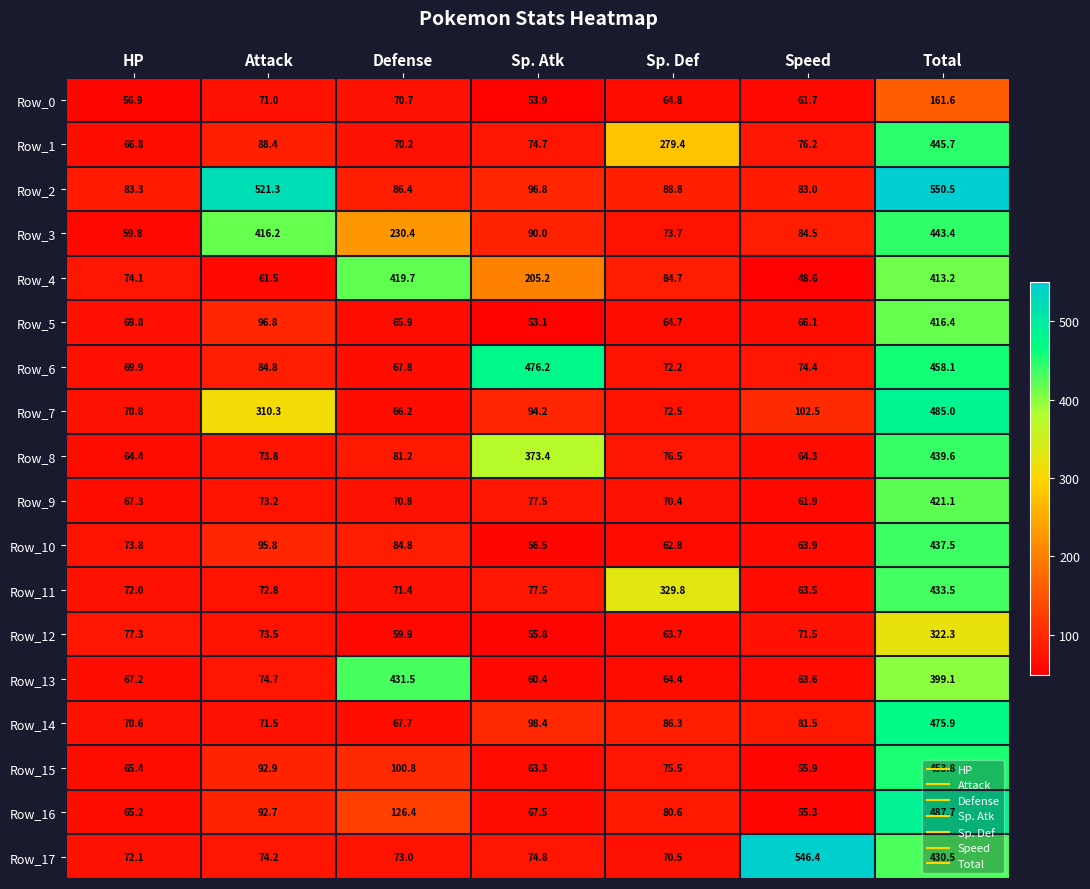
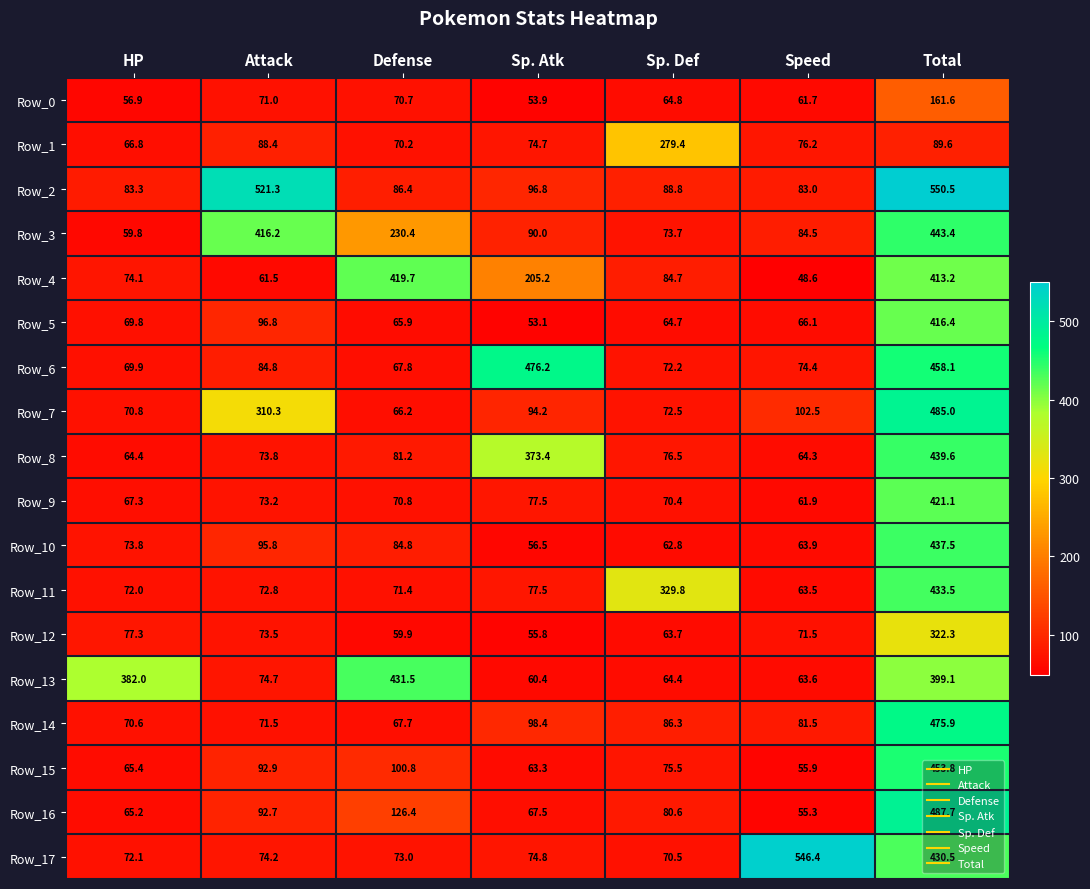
  {
    "Row_0": {
      "HP": 56.9,
      "Attack": 71.0,
      "Defense": 70.7,
      "Sp. Atk": 53.9,
      "Sp. Def": 64.8,
      "Speed": 61.7,
      "Total": 161.6
    },
    "Row_1": {
      "HP": 66.8,
      "Attack": 88.4,
      "Defense": 70.2,
      "Sp. Atk": 74.7,
      "Sp. Def": 279.4,
      "Speed": 76.2,
-     "Total": 445.7
+     "Total": 89.6
    },
    "Row_2": {
      "HP": 83.3,
      "Attack": 521.3,
      "Defense": 86.4,
      "Sp. Atk": 96.8,
      "Sp. Def": 88.8,
      "Speed": 83.0,
      "Total": 550.5
    },
    "Row_3": {
      "HP": 59.8,
      "Attack": 416.2,
      "Defense": 230.4,
      "Sp. Atk": 90.0,
      "Sp. Def": 73.7,
      "Speed": 84.5,
      "Total": 443.4
    },
    "Row_4": {
      "HP": 74.1,
      "Attack": 61.5,
      "Defense": 419.7,
      "Sp. Atk": 205.2,
      "Sp. Def": 84.7,
      "Speed": 48.6,
      "Total": 413.2
    },
    "Row_5": {
      "HP": 69.8,
      "Attack": 96.8,
      "Defense": 65.9,
      "Sp. Atk": 53.1,
      "Sp. Def": 64.7,
      "Speed": 66.1,
      "Total": 416.4
    },
    "Row_6": {
      "HP": 69.9,
      "Attack": 84.8,
      "Defense": 67.8,
      "Sp. Atk": 476.2,
      "Sp. Def": 72.2,
      "Speed": 74.4,
      "Total": 458.1
    },
    "Row_7": {
      "HP": 70.8,
      "Attack": 310.3,
      "Defense": 66.2,
      "Sp. Atk": 94.2,
      "Sp. Def": 72.5,
      "Speed": 102.5,
      "Total": 485.0
    },
    "Row_8": {
      "HP": 64.4,
      "Attack": 73.8,
      "Defense": 81.2,
      "Sp. Atk": 373.4,
      "Sp. Def": 76.5,
      "Speed": 64.3,
      "Total": 439.6
    },
    "Row_9": {
      "HP": 67.3,
      "Attack": 73.2,
      "Defense": 70.8,
      "Sp. Atk": 77.5,
      "Sp. Def": 70.4,
      "Speed": 61.9,
      "Total": 421.1
    },
    "Row_10": {
      "HP": 73.8,
      "Attack": 95.8,
      "Defense": 84.8,
      "Sp. Atk": 56.5,
      "Sp. Def": 62.8,
      "Speed": 63.9,
      "Total": 437.5
    },
    "Row_11": {
      "HP": 72.0,
      "Attack": 72.8,
      "Defense": 71.4,
      "Sp. Atk": 77.5,
      "Sp. Def": 329.8,
      "Speed": 63.5,
      "Total": 433.5
    },
    "Row_12": {
      "HP": 77.3,
      "Attack": 73.5,
      "Defense": 59.9,
      "Sp. Atk": 55.8,
      "Sp. Def": 63.7,
      "Speed": 71.5,
      "Total": 322.3
    },
    "Row_13": {
-     "HP": 67.2,
+     "HP": 382.0,
      "Attack": 74.7,
      "Defense": 431.5,
      "Sp. Atk": 60.4,
      "Sp. Def": 64.4,
      "Speed": 63.6,
      "Total": 399.1
    },
    "Row_14": {
      "HP": 70.6,
      "Attack": 71.5,
      "Defense": 67.7,
      "Sp. Atk": 98.4,
      "Sp. Def": 86.3,
      "Speed": 81.5,
      "Total": 475.9
    },
    "Row_15": {
      "HP": 65.4,
      "Attack": 92.9,
      "Defense": 100.8,
      "Sp. Atk": 63.3,
      "Sp. Def": 75.5,
      "Speed": 55.9
    },
    "Row_16": {
      "HP": 65.2,
      "Attack": 92.7,
      "Defense": 126.4,
      "Sp. Atk": 67.5,
      "Sp. Def": 80.6,
      "Speed": 55.3
    },
    "Row_17": {
      "HP": 72.1,
      "Attack": 74.2,
      "Defense": 73.0,
      "Sp. Atk": 74.8,
      "Sp. Def": 70.5,
      "Speed": 546.4
    }
  }
